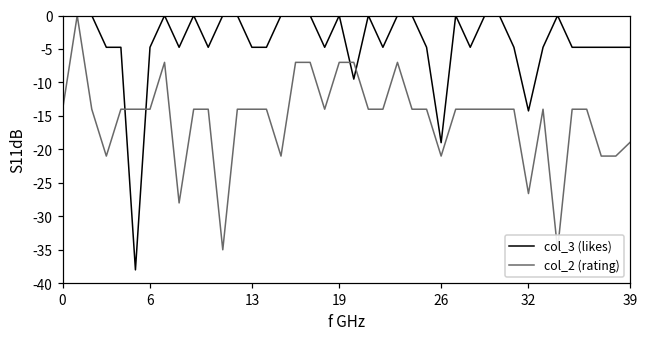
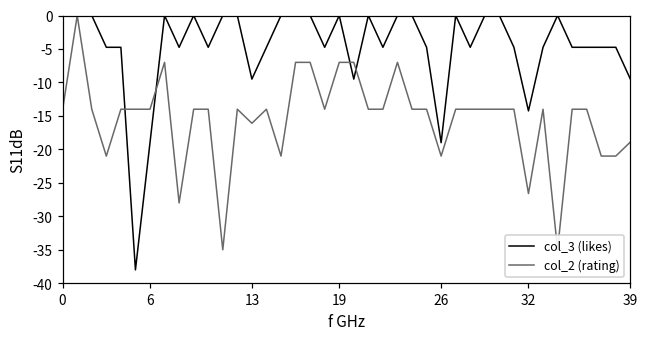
  {
    "col_3 (likes)": {
      "0": 0,
-     "6": -5,
-     "13": -5,
+     "6": -19,
+     "13": -10,
      "19": 0,
      "26": -19,
      "32": -14,
-     "39": -5
+     "39": -10
    },
    "col_2 (rating)": {
      "0": -14,
      "6": -14,
-     "13": -14,
+     "13": -16,
      "19": -7,
      "26": -21,
      "32": -27,
      "39": -19
    }
  }
